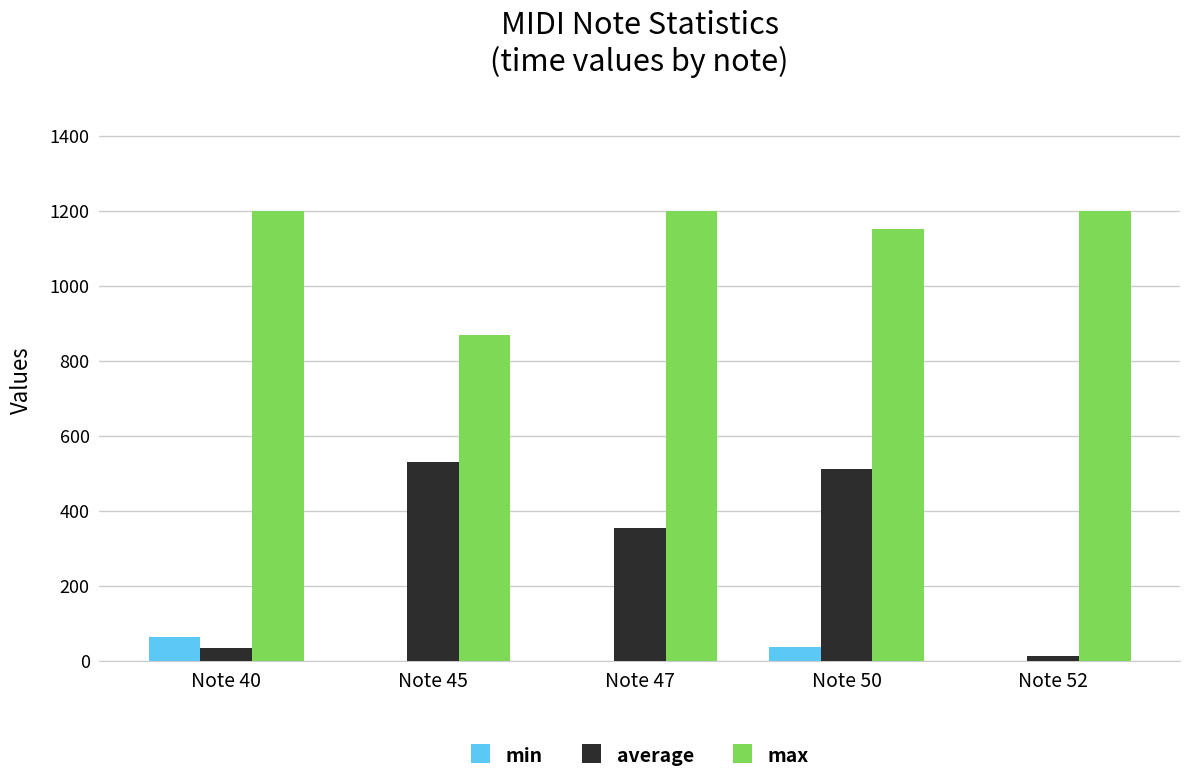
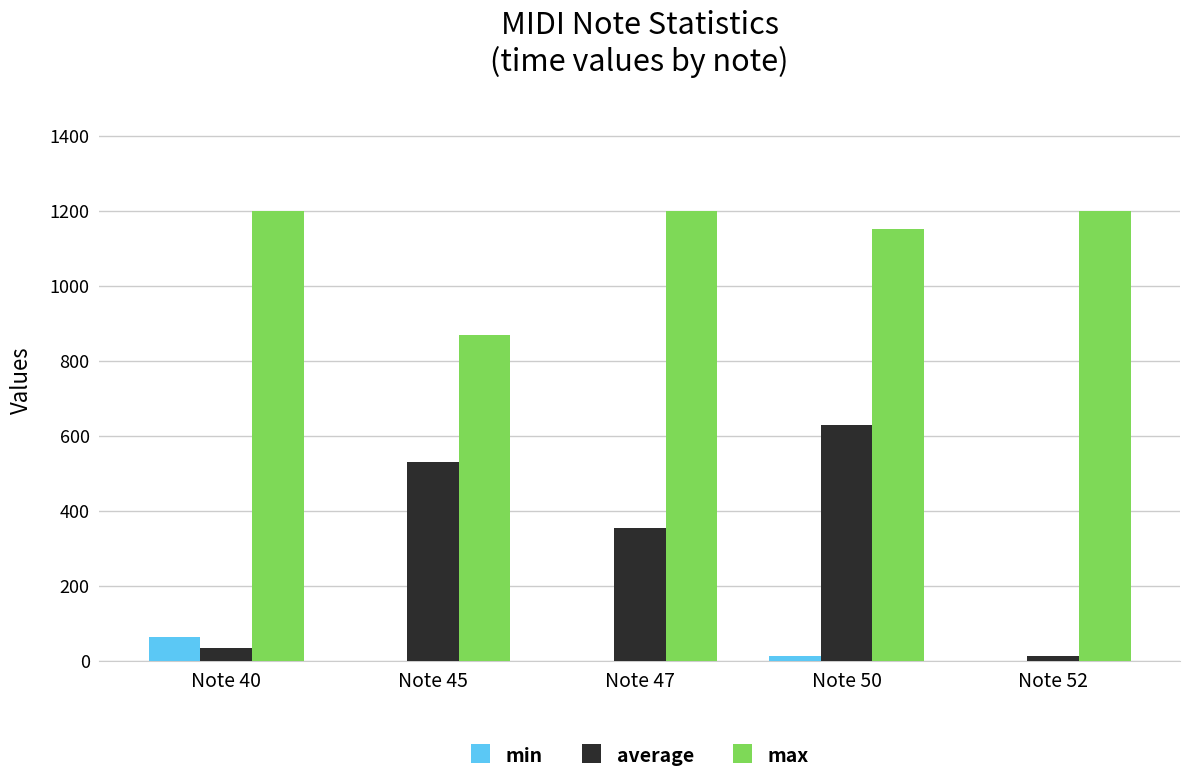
  {
    "min": {
      "Note 40": 60,
      "Note 45": 0,
      "Note 47": 0,
-     "Note 50": 40,
+     "Note 50": 10,
      "Note 52": 0
    },
    "average": {
      "Note 40": 40,
      "Note 45": 530,
      "Note 47": 350,
-     "Note 50": 510,
+     "Note 50": 630,
      "Note 52": 10
    },
    "max": {
      "Note 40": 1200,
      "Note 45": 870,
      "Note 47": 1200,
      "Note 50": 1150,
      "Note 52": 1200
    }
  }
